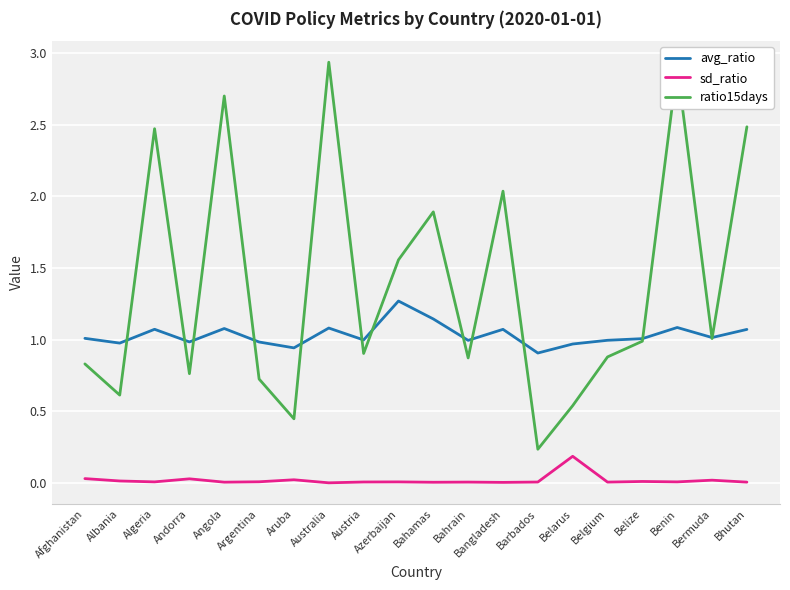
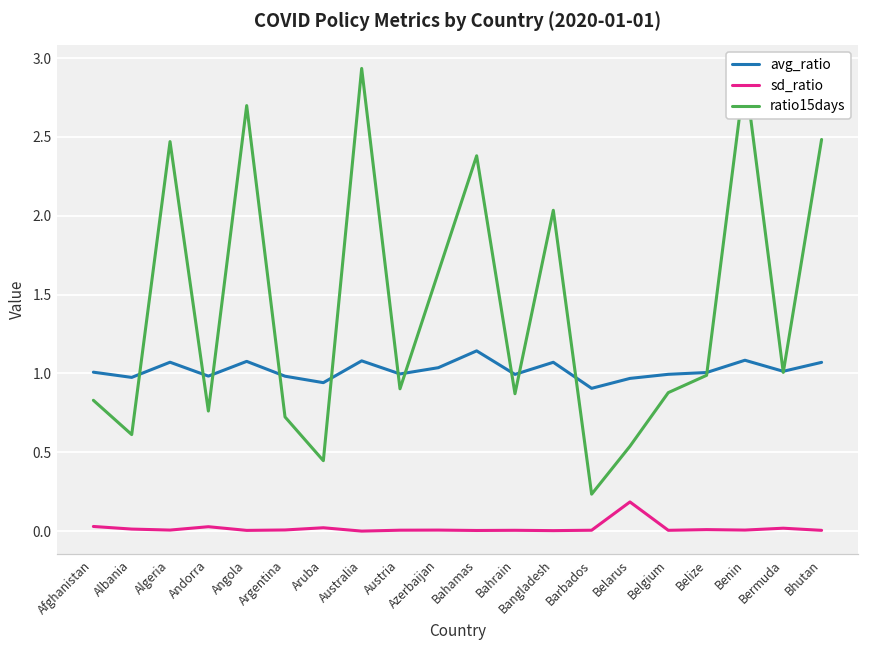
  {
    "avg_ratio": {
      "Afghanistan": 1.01,
      "Albania": 0.98,
      "Algeria": 1.07,
      "Andorra": 0.98,
      "Angola": 1.08,
      "Argentina": 0.98,
      "Aruba": 0.94,
      "Australia": 1.08,
      "Austria": 1.00,
-     "Azerbaijan": 1.27,
+     "Azerbaijan": 1.04,
      "Bahamas": 1.14,
      "Bahrain": 0.99,
      "Bangladesh": 1.07,
      "Barbados": 0.91,
      "Belarus": 0.97,
      "Belgium": 0.99,
      "Belize": 1.01,
      "Benin": 1.08,
      "Bhutan": 1.07
    },
    "sd_ratio": {
      "Afghanistan": 0.03,
      "Albania": 0.01,
      "Algeria": 0.01,
      "Andorra": 0.03,
      "Angola": 0.00,
      "Argentina": 0.01,
      "Aruba": 0.02,
      "Australia": 0.00,
      "Austria": 0.01,
      "Azerbaijan": 0.01,
      "Bahamas": 0.00,
      "Bahrain": 0.01,
      "Bangladesh": 0.00,
      "Barbados": 0.01,
      "Belarus": 0.19,
      "Belgium": 0.01,
      "Belize": 0.01,
      "Benin": 0.01,
      "Bermuda": 0.02,
      "Bhutan": 0.01
    },
    "ratio15days": {
      "Afghanistan": 0.83,
      "Albania": 0.61,
      "Algeria": 2.47,
      "Andorra": 0.76,
      "Angola": 2.70,
      "Argentina": 0.72,
      "Aruba": 0.45,
      "Australia": 2.93,
      "Austria": 0.90,
-     "Azerbaijan": 1.56,
-     "Bahamas": 1.89,
+     "Azerbaijan": 1.64,
+     "Bahamas": 2.38,
      "Bahrain": 0.87,
      "Bangladesh": 2.04,
      "Barbados": 0.23,
      "Belarus": 0.54,
      "Belgium": 0.88,
      "Belize": 0.99,
      "Bhutan": 2.48
    }
  }
